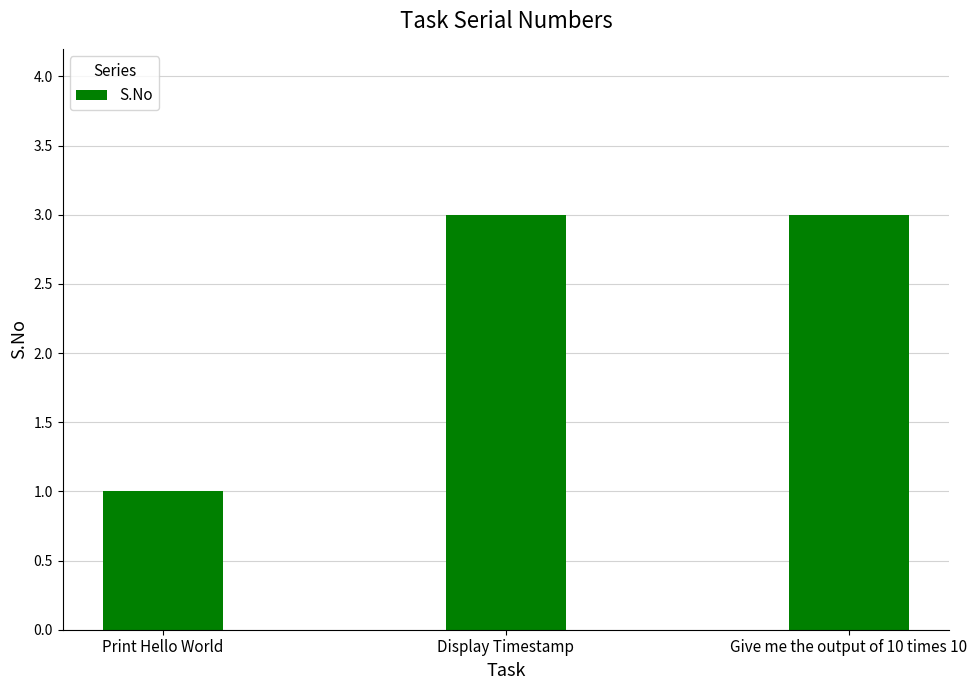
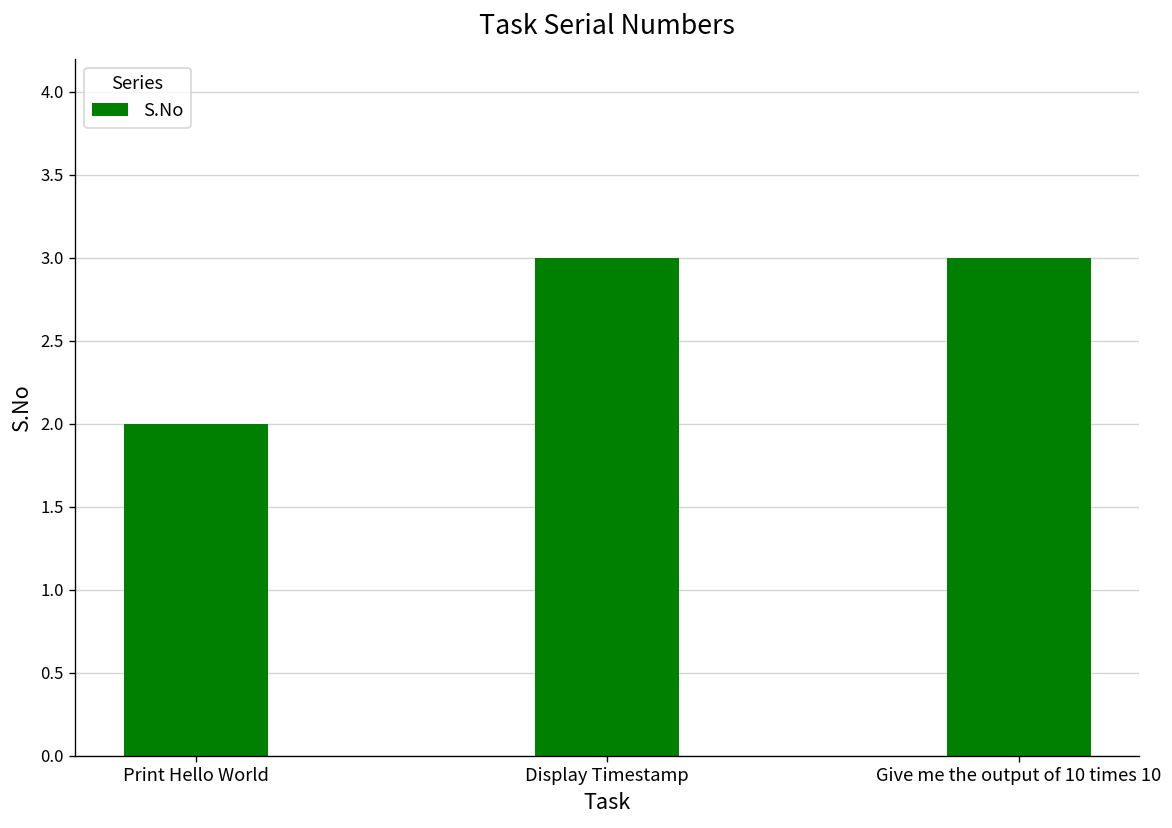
  {
-   "Print Hello World": 1,
+   "Print Hello World": 2,
    "Display Timestamp": 3,
    "Give me the output of 10 times 10": 3
  }
